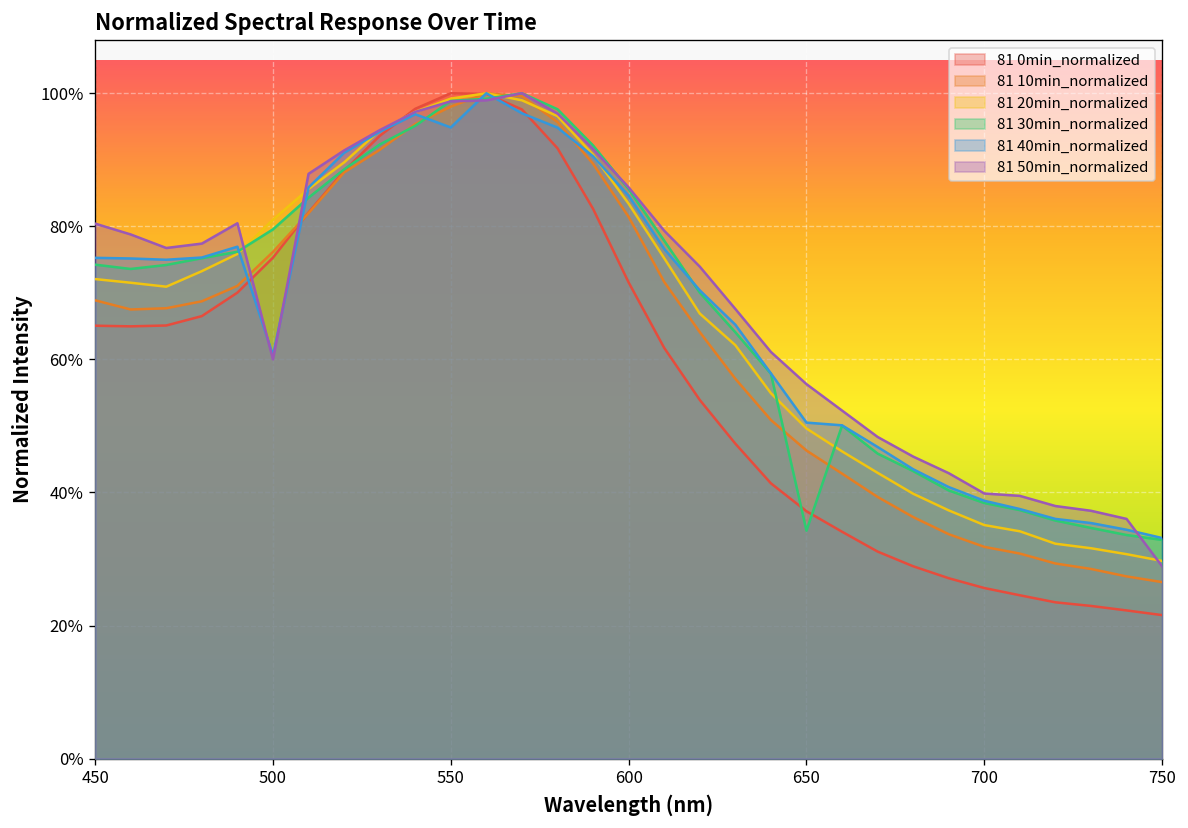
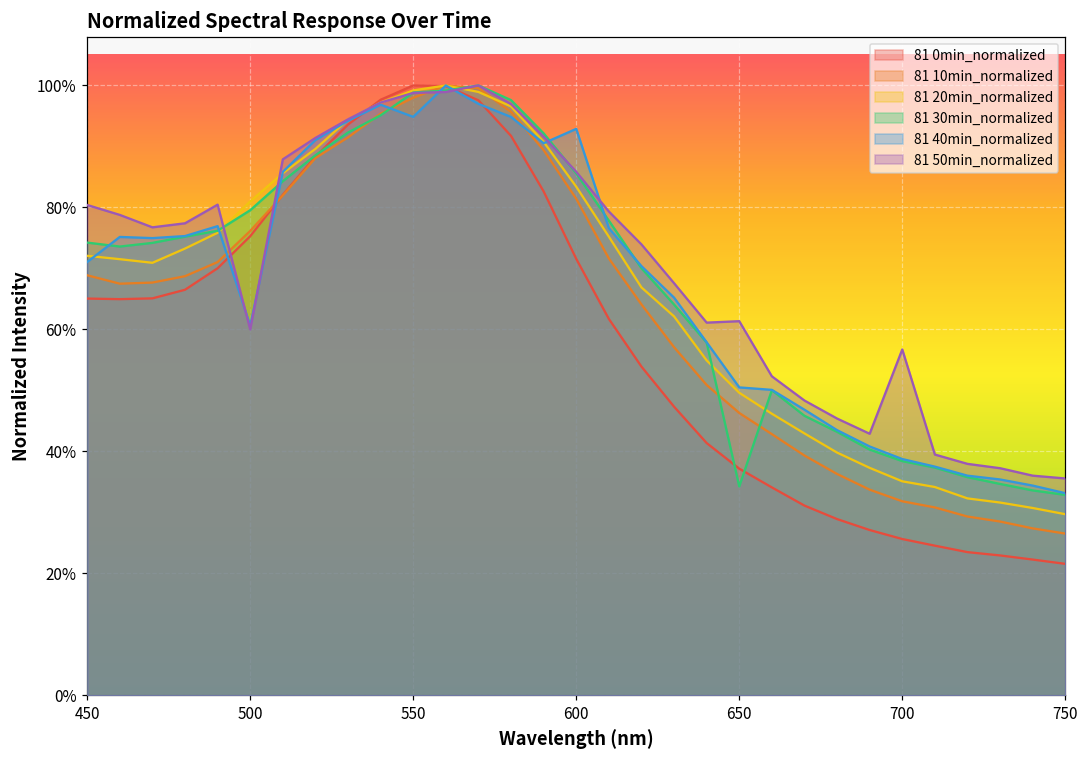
  {
    "81 30min_normalized": {
      "450": "74%",
      "500": "80%",
      "650": "34%"
    },
    "81 40min_normalized": {
-     "450": "75%",
+     "450": "71%",
      "500": "61%",
      "550": "95%",
-     "600": "85%",
+     "600": "93%",
      "650": "50%"
    },
    "81 50min_normalized": {
      "450": "80%",
      "500": "60%",
-     "650": "56%",
-     "700": "40%",
-     "750": "29%"
+     "650": "61%",
+     "700": "57%",
+     "750": "36%"
    }
  }
